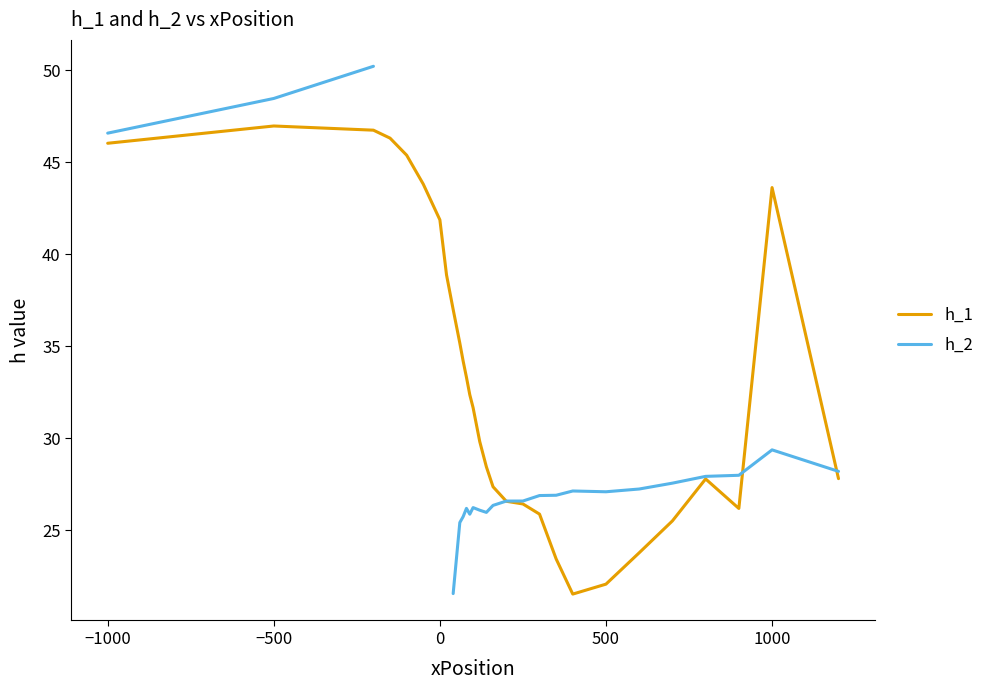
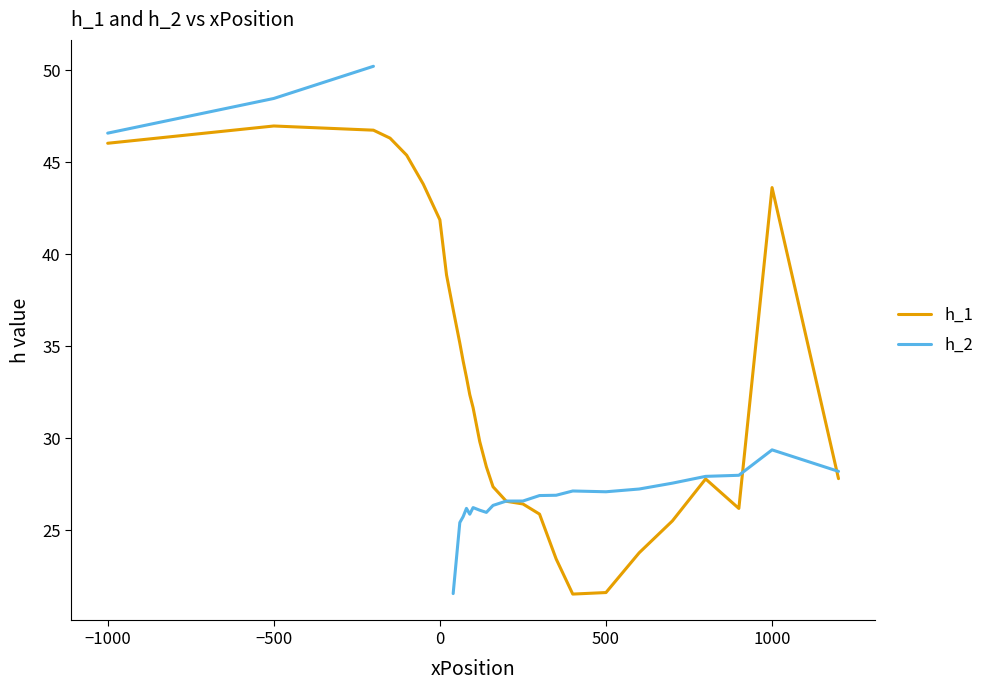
  {
    "h_1": {
      "−1000": 46.0,
      "−500": 47.0,
      "0": 41.9,
-     "500": 22.1,
+     "500": 21.6,
      "1000": 43.6
    },
    "h_2": {
      "−1000": 46.6,
      "−500": 48.5,
      "500": 27.1,
      "1000": 29.4
    }
  }
